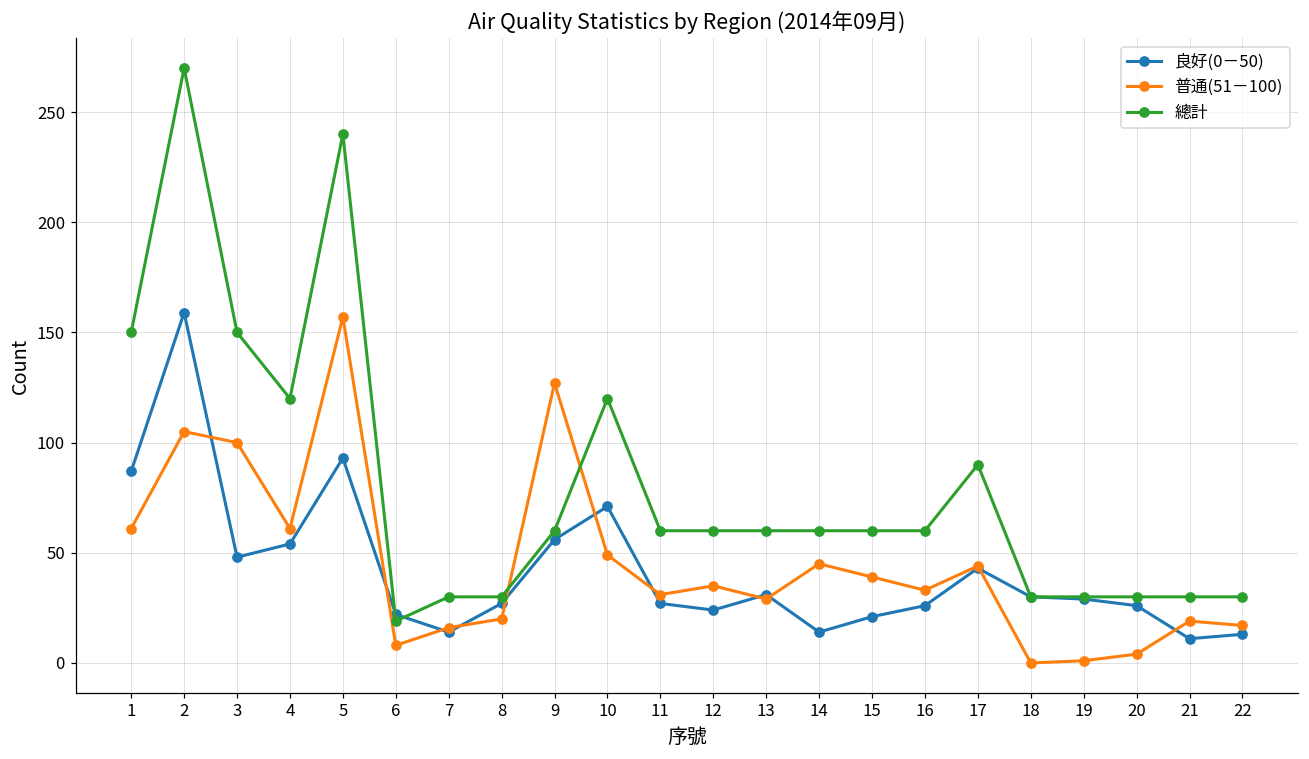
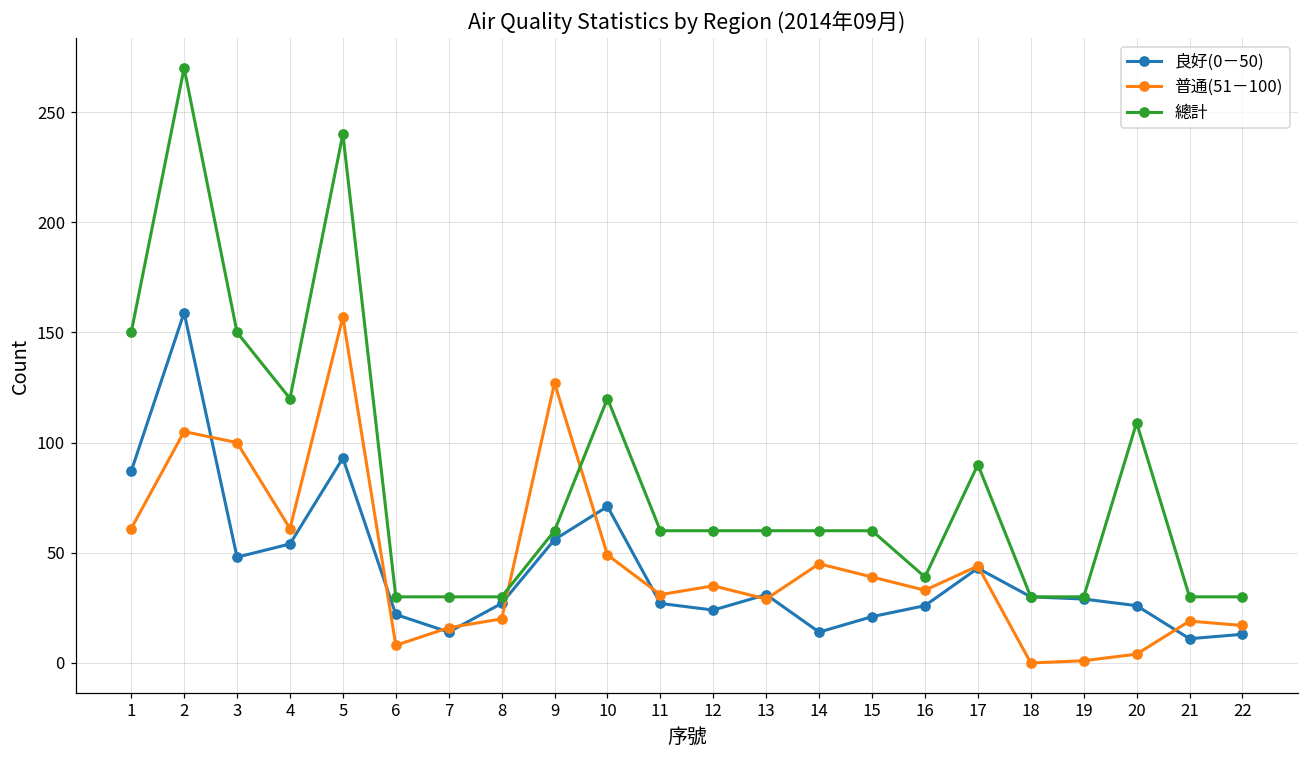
  {
    "良好(0－50)": {
      "1": 87,
      "2": 159,
      "3": 48,
      "4": 54,
      "5": 93,
      "6": 22,
      "7": 14,
      "8": 27,
      "9": 56,
      "10": 71,
      "11": 27,
      "12": 24,
      "13": 31,
      "14": 14,
      "15": 21,
      "16": 26,
      "20": 26,
      "21": 11,
      "22": 13
    },
    "普通(51－100)": {
      "1": 61,
      "2": 105,
      "3": 100,
      "4": 61,
      "5": 157,
      "6": 8,
      "7": 16,
      "8": 20,
      "9": 127,
      "10": 49,
      "11": 31,
      "12": 35,
      "13": 29,
      "14": 45,
      "15": 39,
      "16": 33,
      "18": 0,
      "19": 1,
      "20": 4,
      "21": 19,
      "22": 17
    },
    "總計": {
      "1": 150,
      "2": 270,
      "3": 150,
      "4": 120,
      "5": 240,
-     "6": 19,
+     "6": 30,
      "7": 30,
      "8": 30,
      "9": 60,
      "10": 120,
      "11": 60,
      "12": 60,
      "13": 60,
      "14": 60,
      "15": 60,
-     "16": 60,
+     "16": 39,
      "17": 90,
-     "20": 30,
+     "20": 109,
      "21": 30,
      "22": 30
    }
  }
